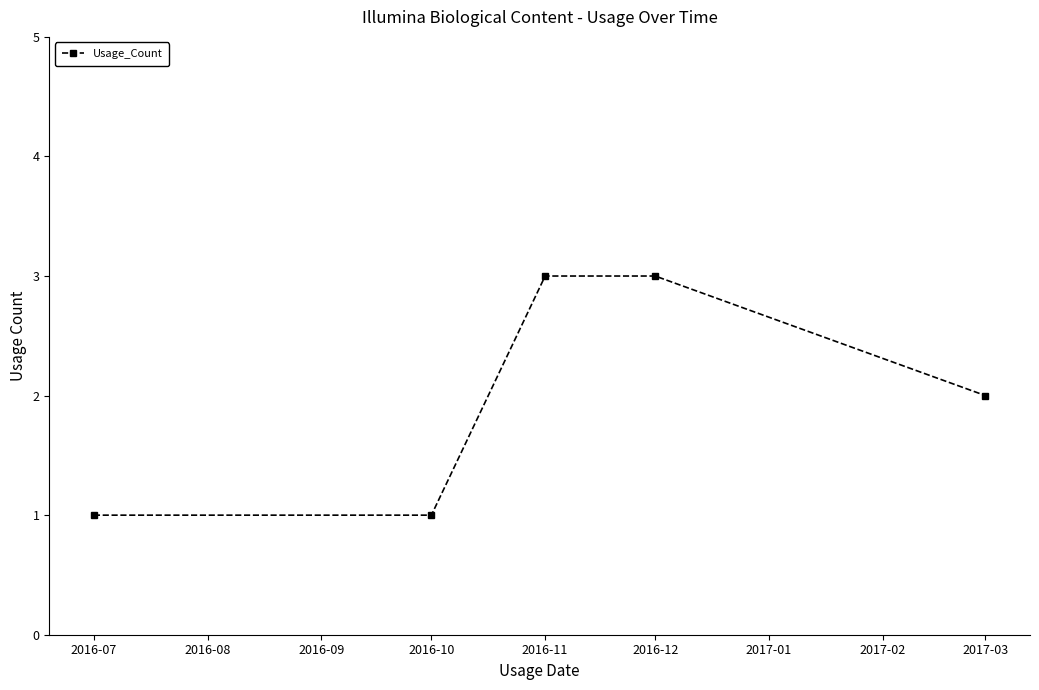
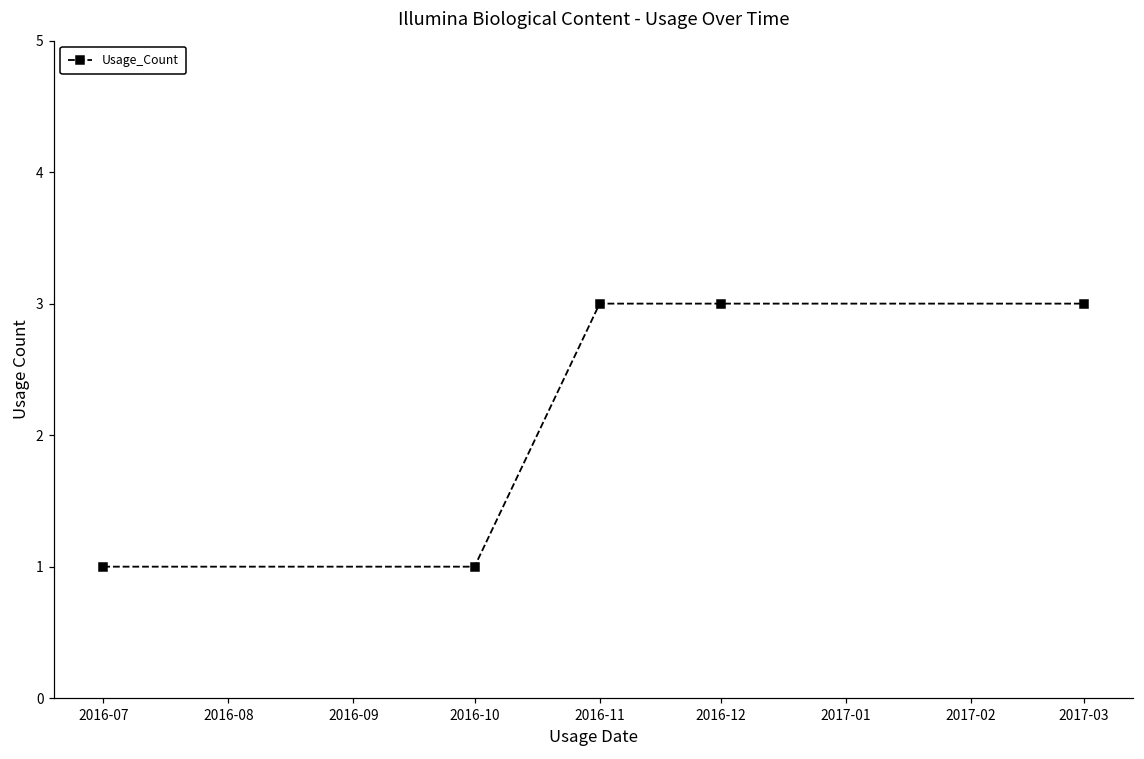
  {
    "2016-07": 1,
    "2016-10": 1,
    "2016-11": 3,
    "2016-12": 3,
-   "2017-03": 2
+   "2017-03": 3
  }
